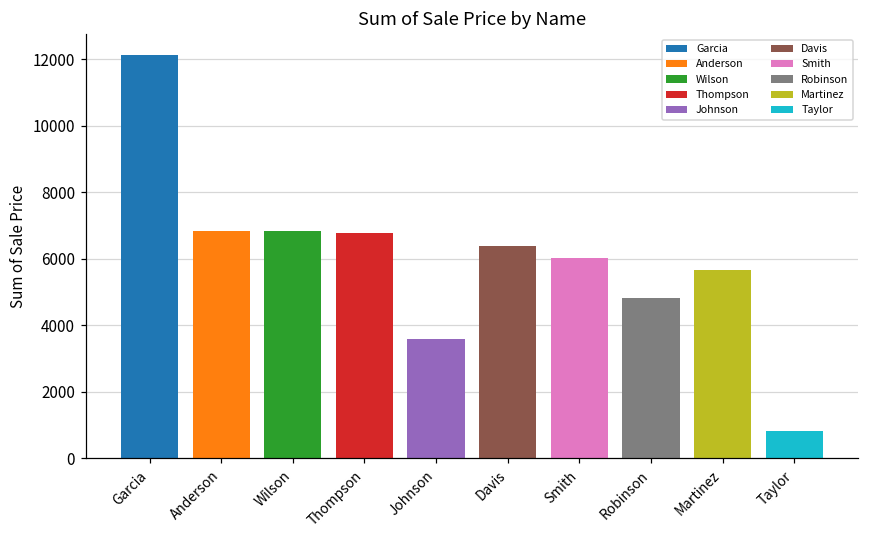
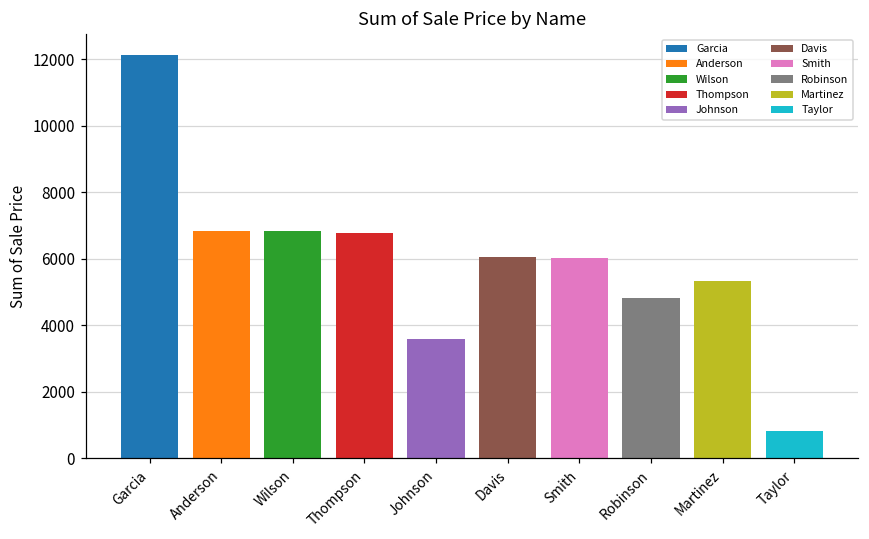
  {
    "Garcia": 12100,
    "Anderson": 6800,
    "Wilson": 6800,
    "Thompson": 6800,
    "Johnson": 3600,
-   "Davis": 6400,
+   "Davis": 6000,
    "Smith": 6000,
    "Robinson": 4800,
-   "Martinez": 5700,
+   "Martinez": 5300,
    "Taylor": 800
  }
